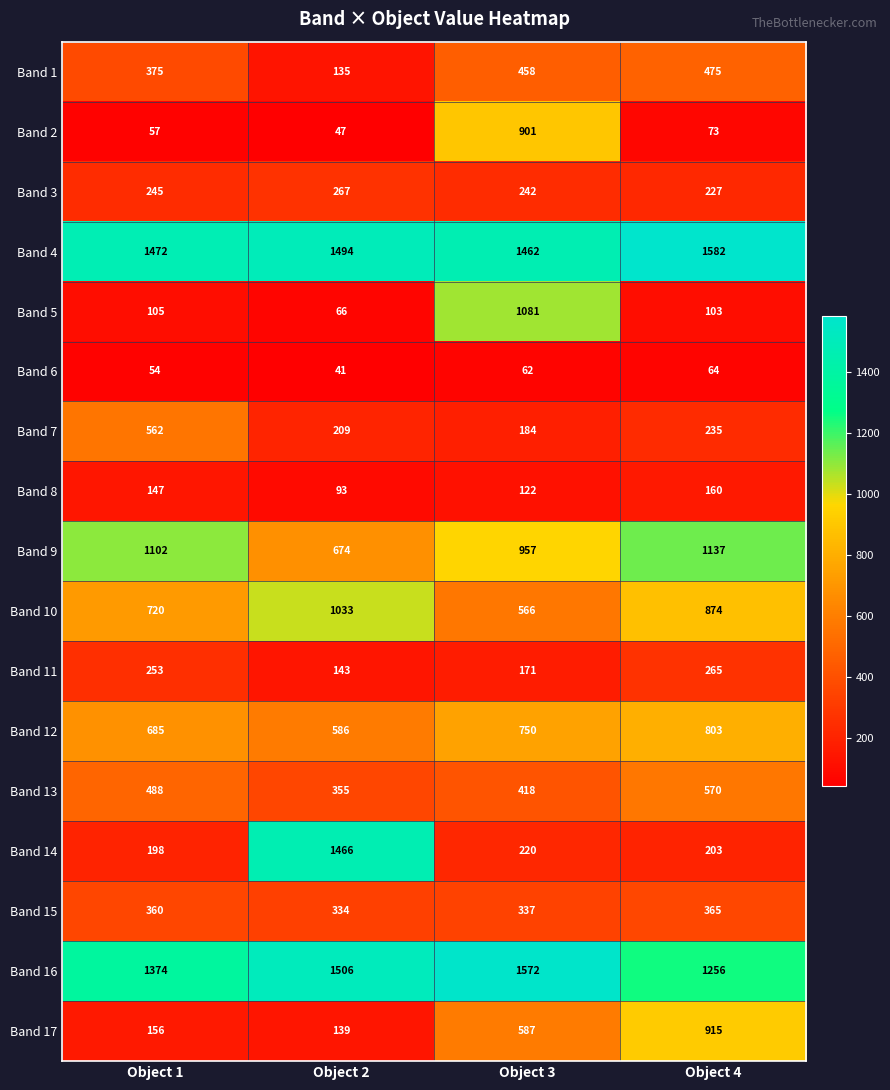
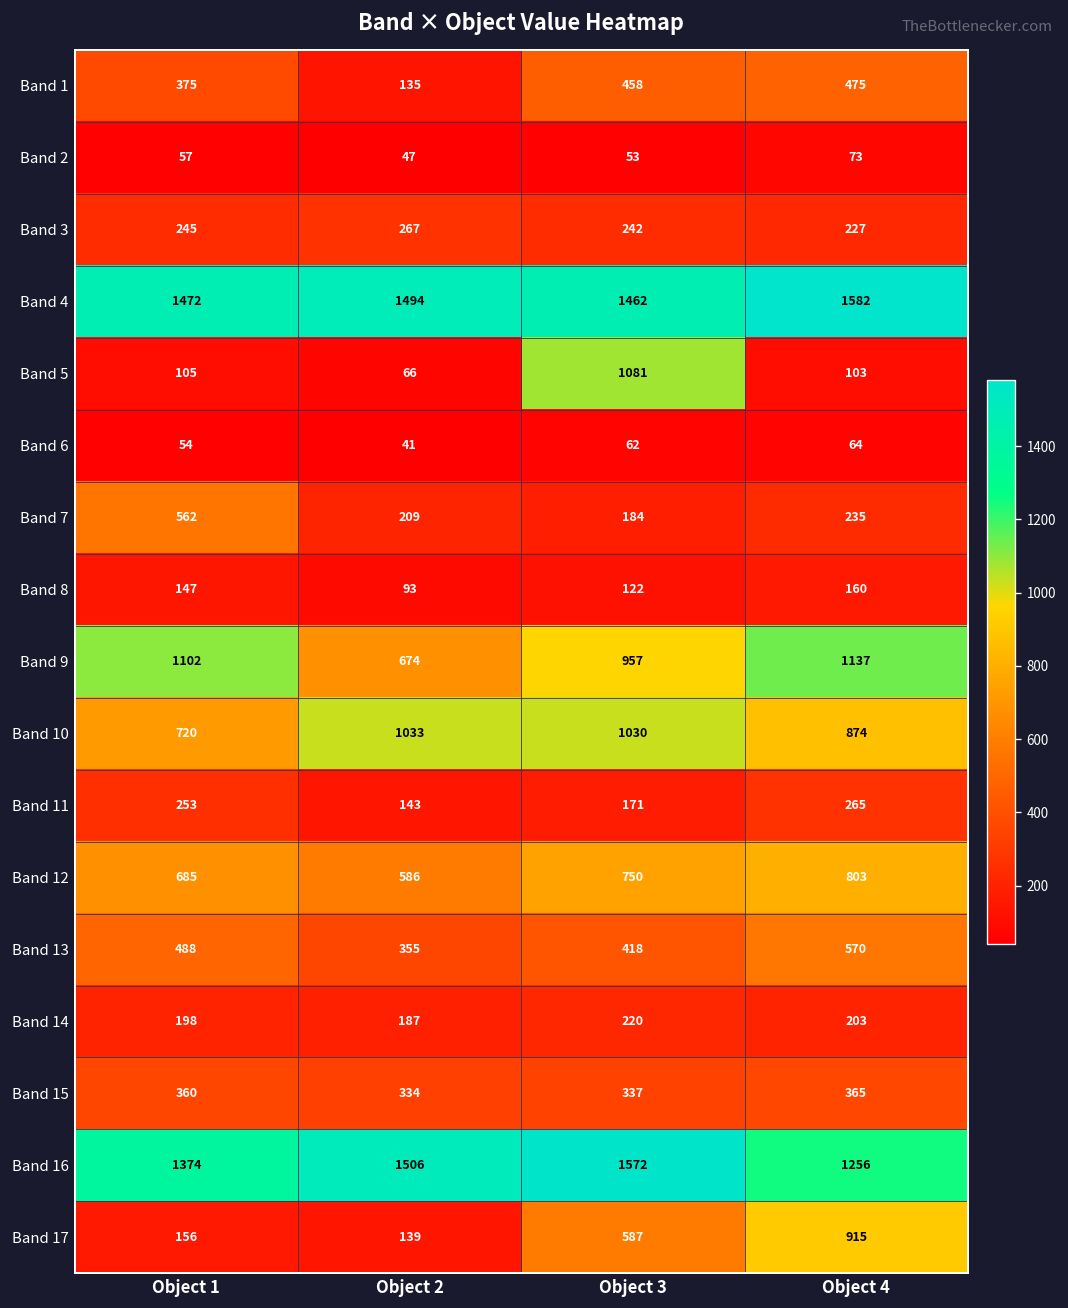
  {
    "Band 1": {
      "Object 1": 375,
      "Object 2": 135,
      "Object 3": 458,
      "Object 4": 475
    },
    "Band 2": {
      "Object 1": 57,
      "Object 2": 47,
-     "Object 3": 901,
+     "Object 3": 53,
      "Object 4": 73
    },
    "Band 3": {
      "Object 1": 245,
      "Object 2": 267,
      "Object 3": 242,
      "Object 4": 227
    },
    "Band 4": {
      "Object 1": 1472,
      "Object 2": 1494,
      "Object 3": 1462,
      "Object 4": 1582
    },
    "Band 5": {
      "Object 1": 105,
      "Object 2": 66,
      "Object 3": 1081,
      "Object 4": 103
    },
    "Band 6": {
      "Object 1": 54,
      "Object 2": 41,
      "Object 3": 62,
      "Object 4": 64
    },
    "Band 7": {
      "Object 1": 562,
      "Object 2": 209,
      "Object 3": 184,
      "Object 4": 235
    },
    "Band 8": {
      "Object 1": 147,
      "Object 2": 93,
      "Object 3": 122,
      "Object 4": 160
    },
    "Band 9": {
      "Object 1": 1102,
      "Object 2": 674,
      "Object 3": 957,
      "Object 4": 1137
    },
    "Band 10": {
      "Object 1": 720,
      "Object 2": 1033,
-     "Object 3": 566,
+     "Object 3": 1030,
      "Object 4": 874
    },
    "Band 11": {
      "Object 1": 253,
      "Object 2": 143,
      "Object 3": 171,
      "Object 4": 265
    },
    "Band 12": {
      "Object 1": 685,
      "Object 2": 586,
      "Object 3": 750,
      "Object 4": 803
    },
    "Band 13": {
      "Object 1": 488,
      "Object 2": 355,
      "Object 3": 418,
      "Object 4": 570
    },
    "Band 14": {
      "Object 1": 198,
-     "Object 2": 1466,
+     "Object 2": 187,
      "Object 3": 220,
      "Object 4": 203
    },
    "Band 15": {
      "Object 1": 360,
      "Object 2": 334,
      "Object 3": 337,
      "Object 4": 365
    },
    "Band 16": {
      "Object 1": 1374,
      "Object 2": 1506,
      "Object 3": 1572,
      "Object 4": 1256
    },
    "Band 17": {
      "Object 1": 156,
      "Object 2": 139,
      "Object 3": 587,
      "Object 4": 915
    }
  }
